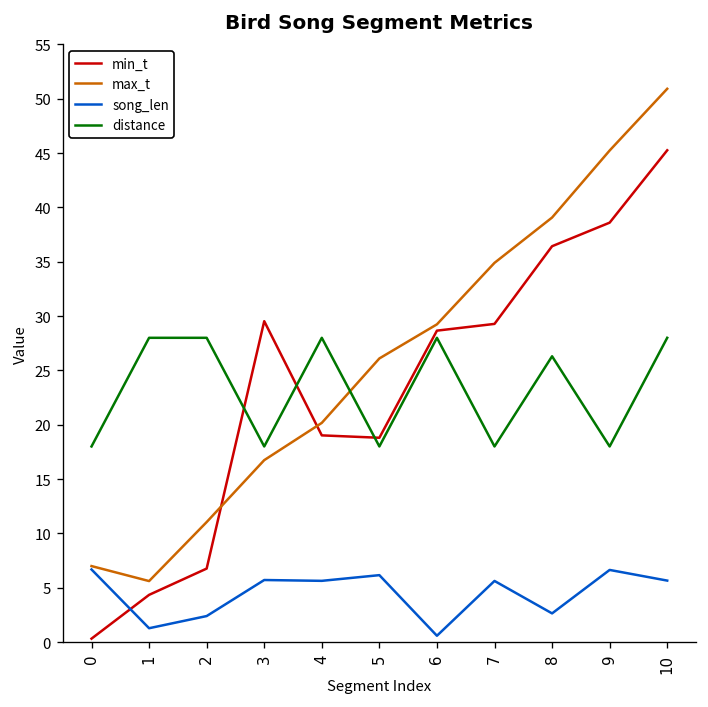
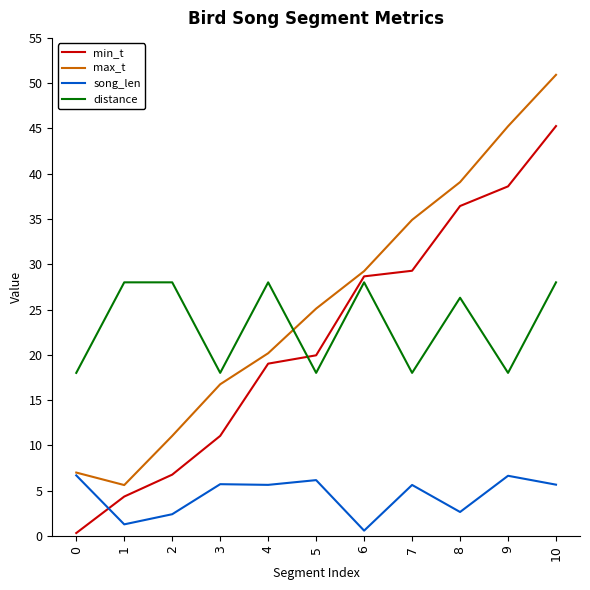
  {
    "min_t": {
      "0": 0,
      "1": 4,
      "2": 7,
-     "3": 30,
+     "3": 11,
      "4": 19,
-     "5": 19,
+     "5": 20,
      "6": 29,
      "7": 29,
      "8": 36,
      "9": 39,
      "10": 45
    },
    "max_t": {
      "0": 7,
      "1": 6,
      "2": 11,
      "3": 17,
      "4": 20,
-     "5": 26,
+     "5": 25,
      "6": 29,
      "7": 35,
      "8": 39,
      "9": 45,
      "10": 51
    },
    "song_len": {
      "0": 7,
      "1": 1,
      "2": 2,
      "3": 6,
      "4": 6,
      "5": 6,
      "6": 1,
      "7": 6,
      "8": 3,
      "9": 7,
      "10": 6
    },
    "distance": {
      "0": 18,
      "1": 28,
      "2": 28,
      "3": 18,
      "4": 28,
      "5": 18,
      "6": 28,
      "7": 18,
      "8": 26,
      "9": 18,
      "10": 28
    }
  }
